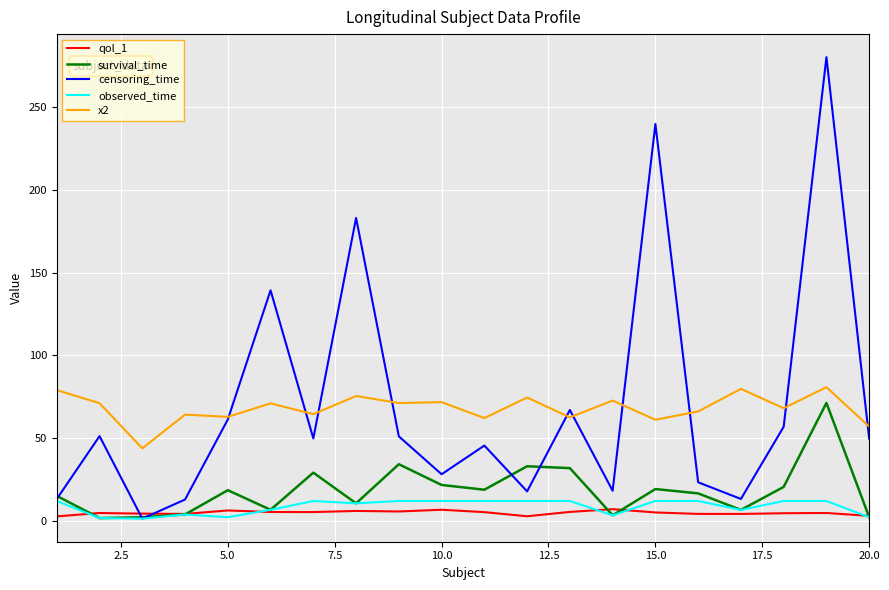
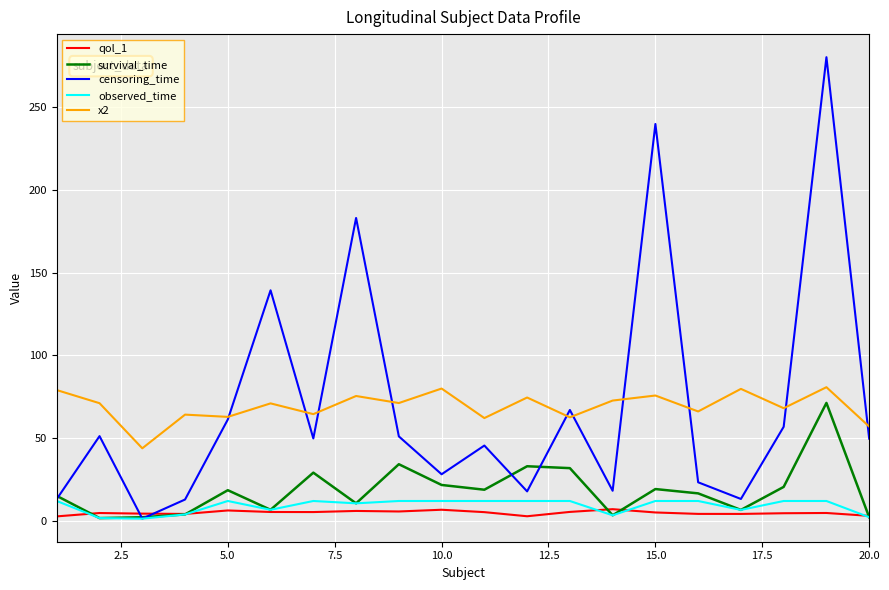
  {
    "qol_1": {
      "5.0": 6,
      "10.0": 7,
      "15.0": 5
    },
    "survival_time": {
      "5.0": 19,
      "10.0": 22,
      "15.0": 19
    },
    "censoring_time": {
      "5.0": 61,
      "10.0": 28,
      "15.0": 240,
      "20.0": 50
    },
    "observed_time": {
-     "5.0": 2,
+     "5.0": 12,
      "10.0": 12,
      "15.0": 12
    },
    "x2": {
      "5.0": 63,
-     "10.0": 72,
-     "15.0": 61,
+     "10.0": 80,
+     "15.0": 76,
      "20.0": 57
    }
  }
